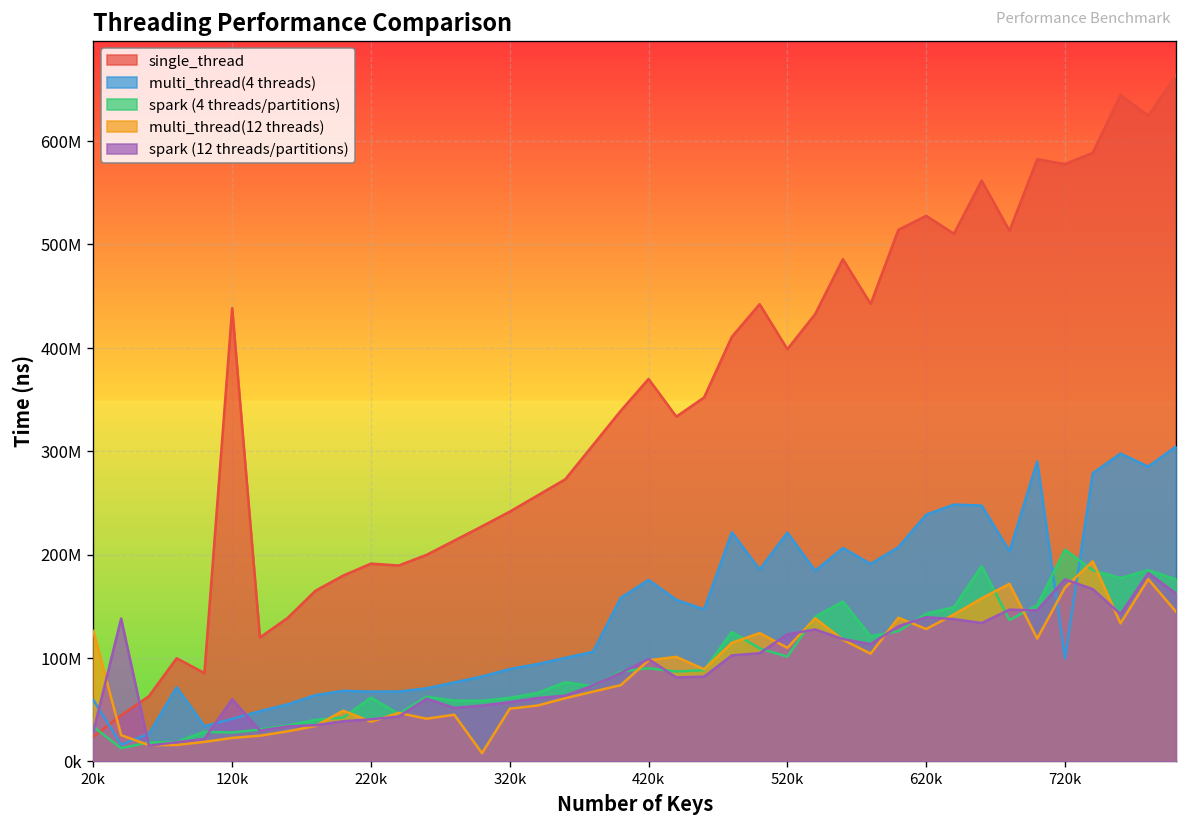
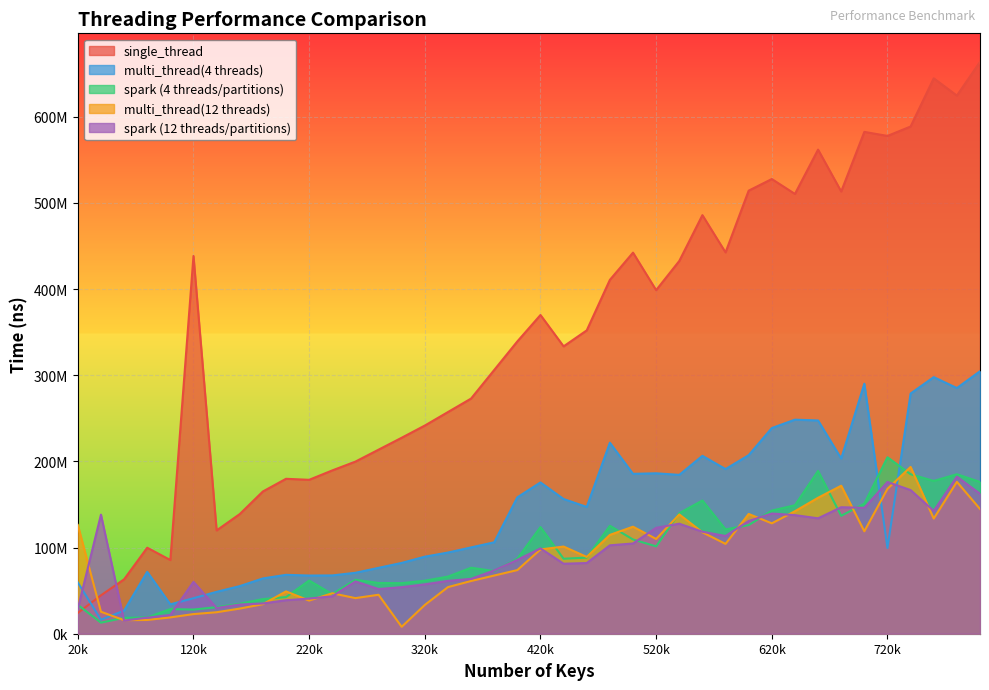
  {
    "single_thread": {
      "20k": 20000000,
      "120k": 440000000,
-     "220k": 190000000,
+     "220k": 180000000,
      "320k": 240000000,
      "420k": 370000000,
      "520k": 400000000,
      "620k": 530000000,
      "720k": 580000000
    },
    "multi_thread(4 threads)": {
      "20k": 60000000,
      "120k": 40000000,
      "220k": 70000000,
      "320k": 90000000,
      "420k": 180000000,
-     "520k": 220000000,
+     "520k": 190000000,
      "620k": 240000000,
      "720k": 100000000
    },
    "spark (4 threads/partitions)": {
      "20k": 30000000,
      "120k": 30000000,
      "220k": 60000000,
      "320k": 60000000,
-     "420k": 90000000,
+     "420k": 120000000,
      "520k": 100000000,
      "620k": 140000000,
      "720k": 200000000
    },
    "multi_thread(12 threads)": {
      "20k": 130000000,
      "120k": 20000000,
-     "320k": 50000000,
+     "320k": 30000000,
      "520k": 110000000,
      "620k": 130000000,
      "720k": 170000000
    },
    "spark (12 threads/partitions)": {
      "20k": 30000000,
      "120k": 60000000,
      "320k": 60000000,
      "520k": 120000000,
      "620k": 140000000,
      "720k": 180000000
    }
  }
